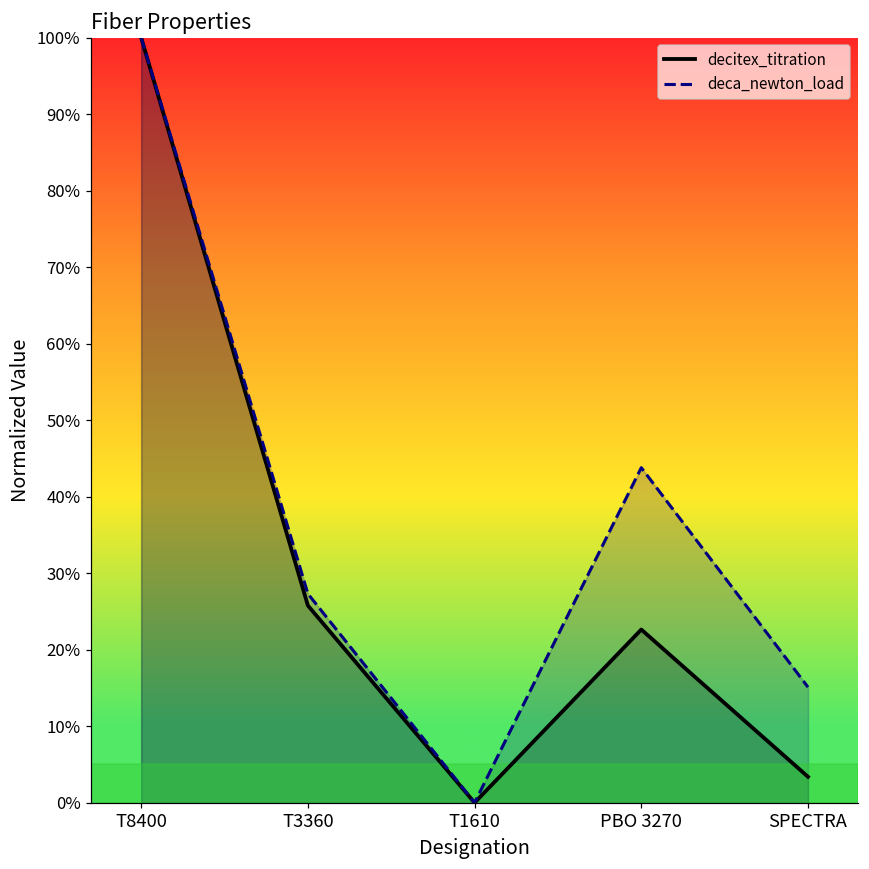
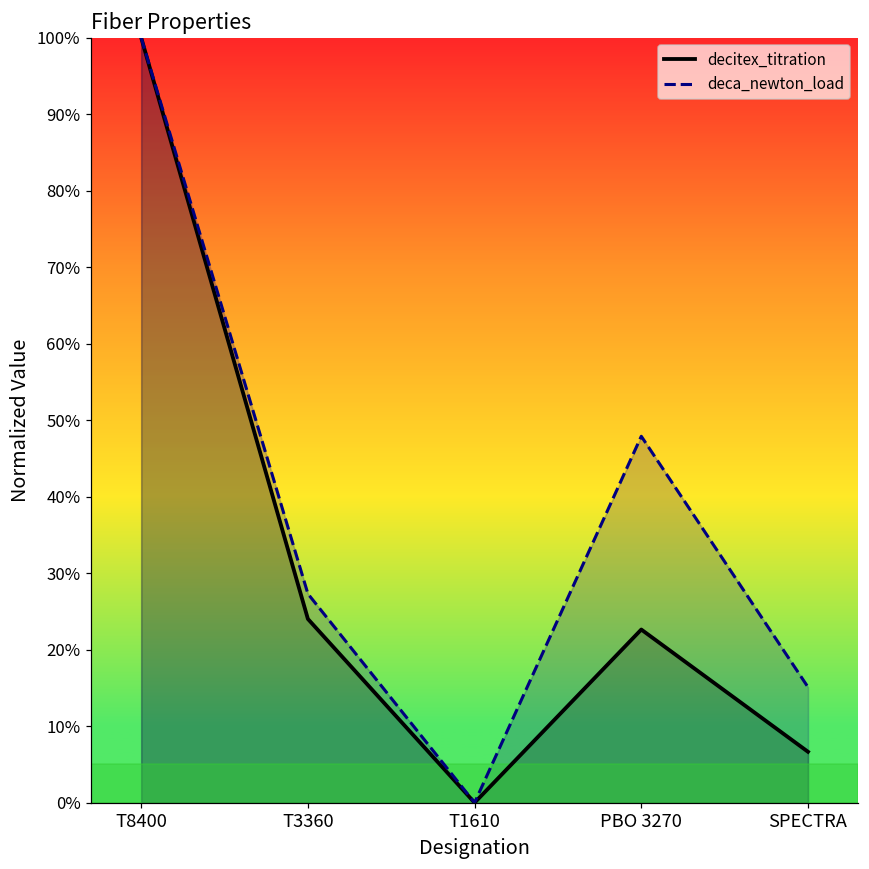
  {
    "decitex_titration": {
-     "T3360": "26%",
+     "T3360": "24%",
      "PBO 3270": "23%",
-     "SPECTRA": "3%"
+     "SPECTRA": "7%"
    },
    "deca_newton_load": {
      "T3360": "27%",
-     "PBO 3270": "44%",
+     "PBO 3270": "48%",
      "SPECTRA": "15%"
    }
  }
